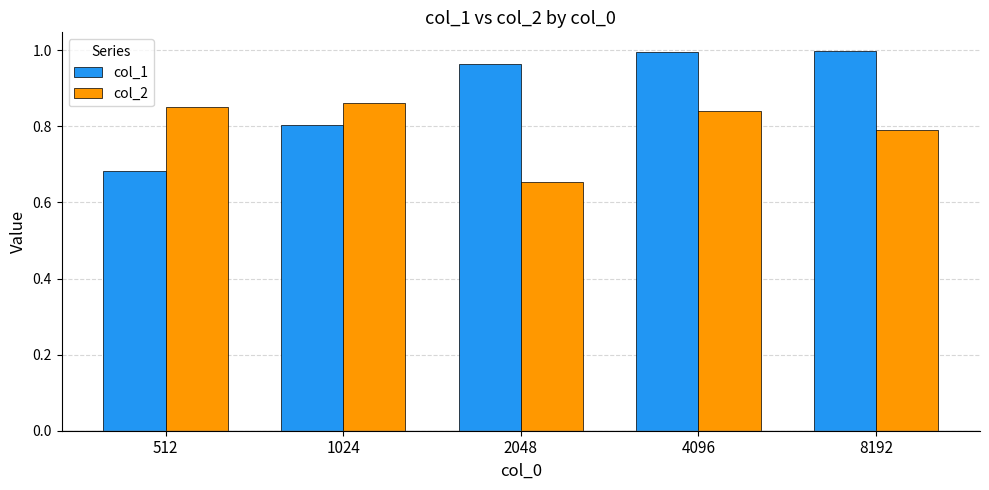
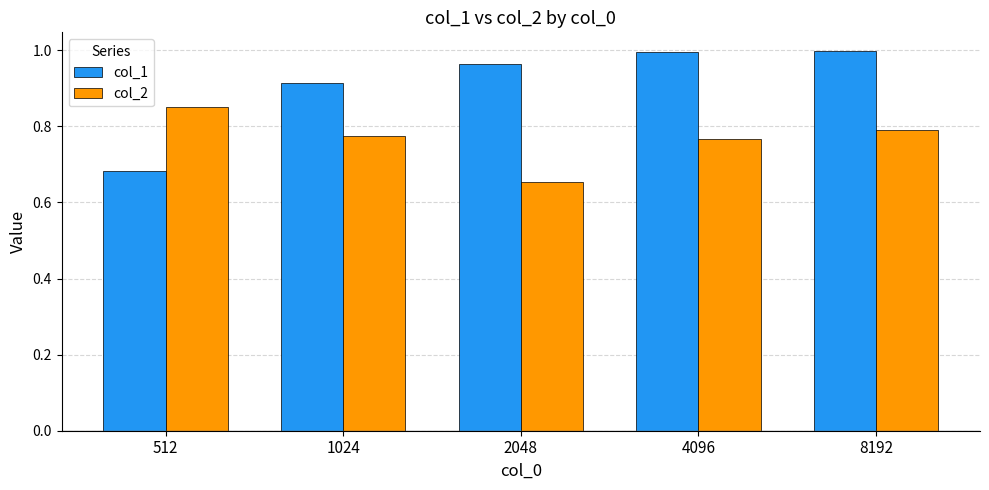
  {
    "col_1": {
      "512": 0.68,
-     "1024": 0.80,
+     "1024": 0.91,
      "2048": 0.96,
      "4096": 0.99,
      "8192": 1.00
    },
    "col_2": {
      "512": 0.85,
-     "1024": 0.86,
+     "1024": 0.77,
      "2048": 0.65,
-     "4096": 0.84,
+     "4096": 0.77,
      "8192": 0.79
    }
  }
